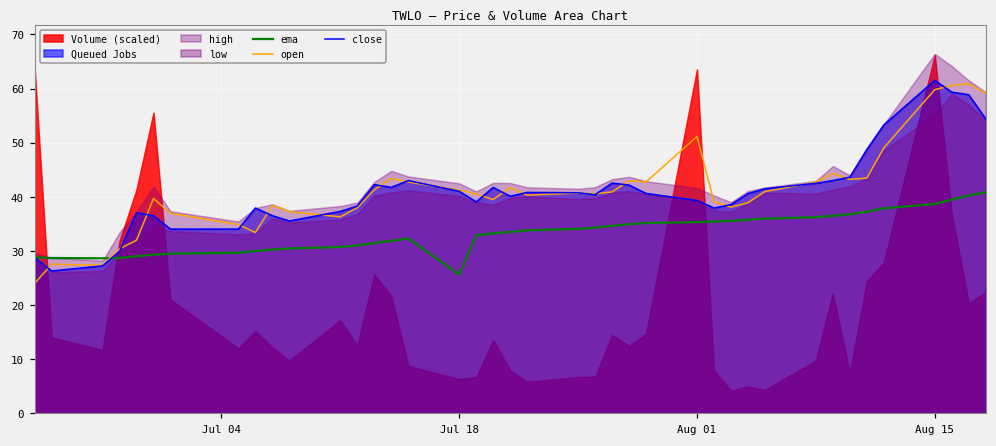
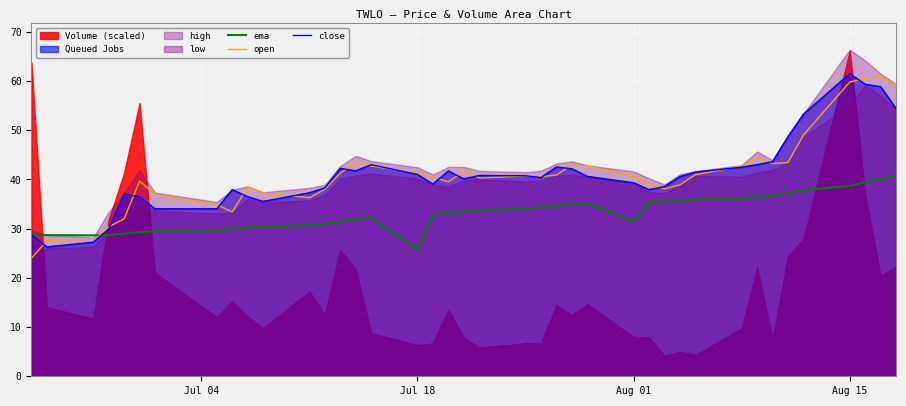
  {
    "ema": {
      "Jul 18": 26,
-     "Aug 01": 35,
+     "Aug 01": 31,
      "Aug 15": 39
    },
    "Volume (scaled)": {
      "Jul 18": 6,
-     "Aug 01": 64
+     "Aug 01": 8
    },
    "open": {
-     "Aug 01": 51,
+     "Aug 01": 41,
      "Aug 15": 60
    },
    "Queued Jobs": {
      "Aug 15": 62
    }
  }
